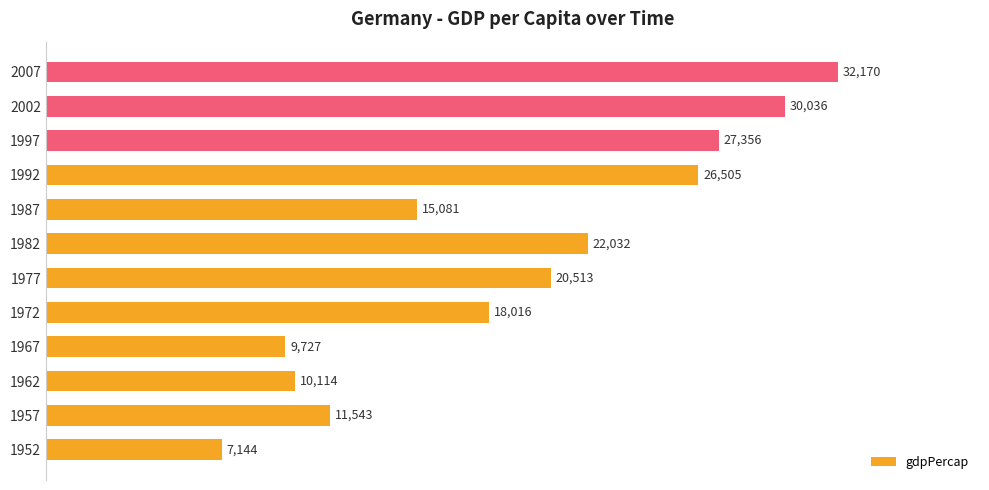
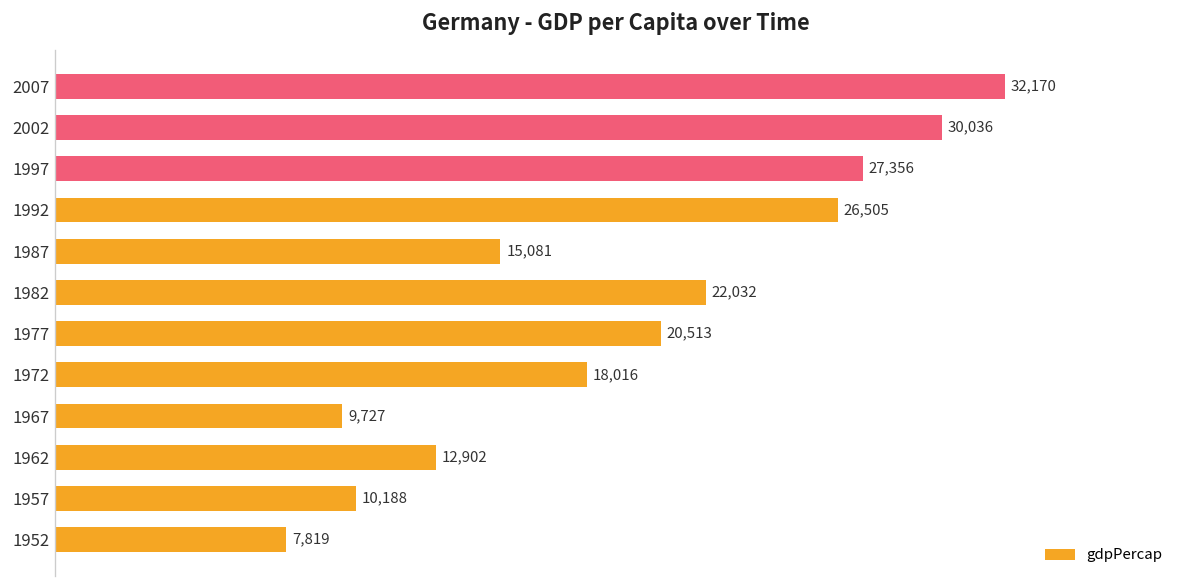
  {
    "2007": "32,170",
    "2002": "30,036",
    "1997": "27,356",
    "1992": "26,505",
    "1987": "15,081",
    "1982": "22,032",
    "1977": "20,513",
    "1972": "18,016",
    "1967": "9,727",
-   "1962": "10,114",
-   "1957": "11,543",
-   "1952": "7,144"
+   "1962": "12,902",
+   "1957": "10,188",
+   "1952": "7,819"
  }
